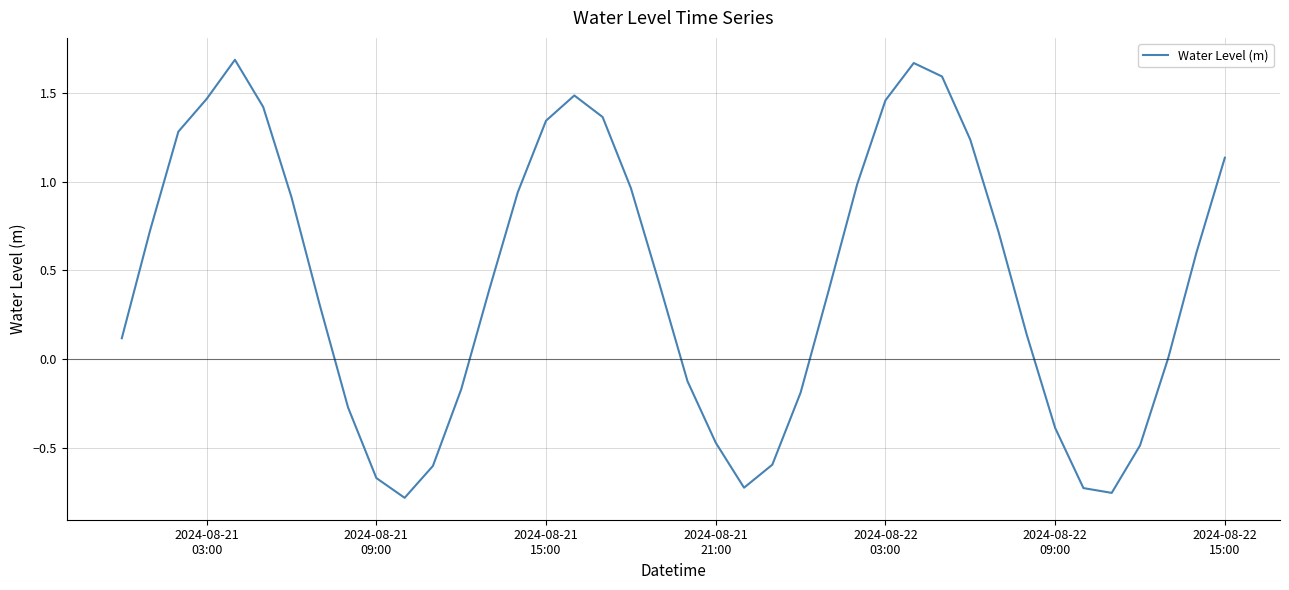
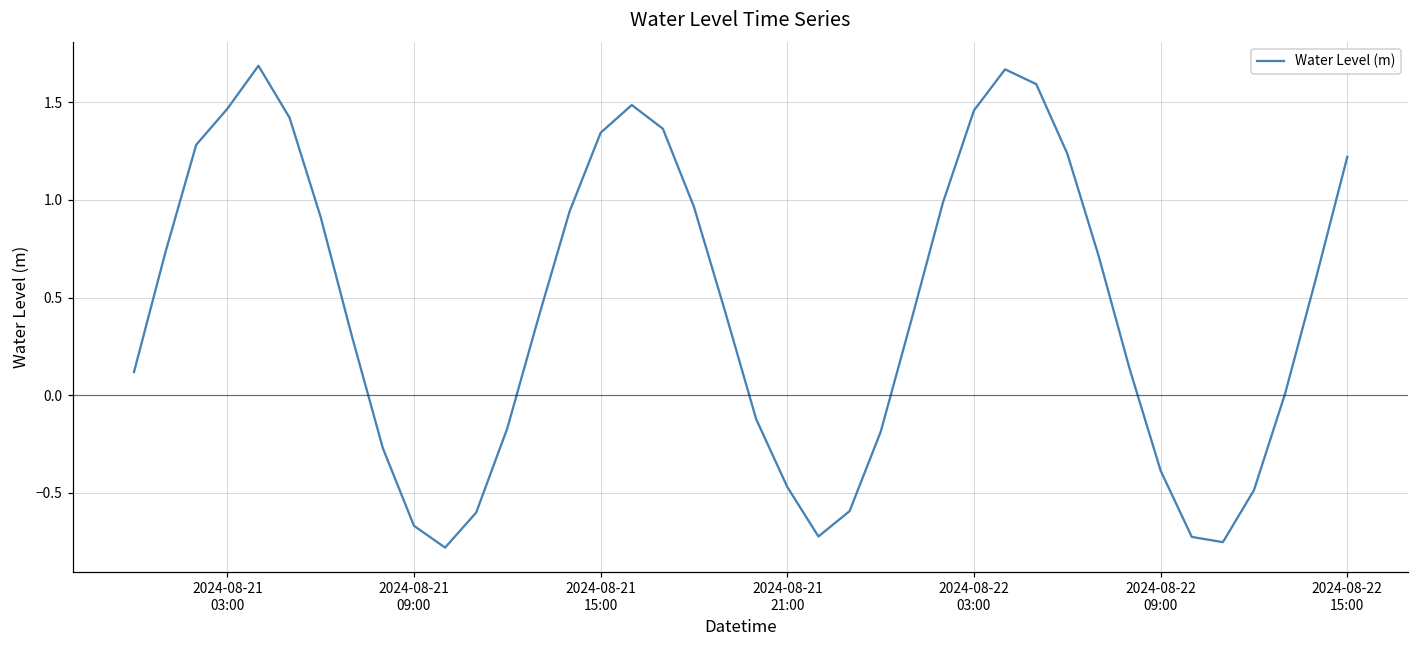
  {
    "2024-08-21 03:00": 1.47,
    "2024-08-21 09:00": -0.67,
    "2024-08-21 15:00": 1.34,
    "2024-08-21 21:00": -0.47,
    "2024-08-22 03:00": 1.46,
    "2024-08-22 09:00": -0.39,
-   "2024-08-22 15:00": 1.13
+   "2024-08-22 15:00": 1.22
  }
